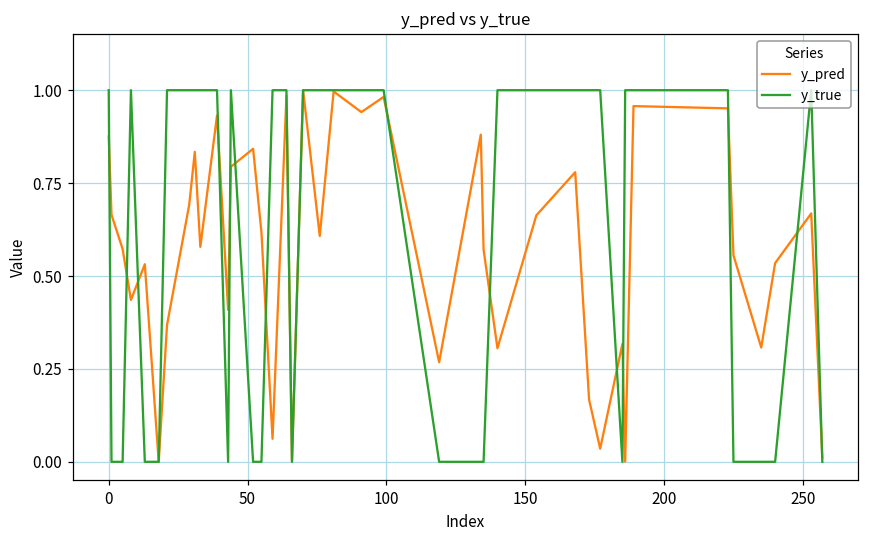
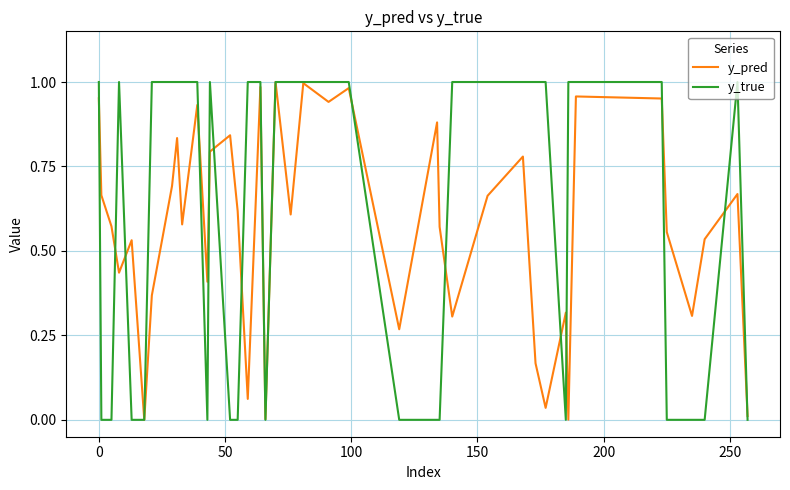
  {
    "y_pred": {
-     "0": 0.88
+     "0": 0.95
    },
    "y_true": {
      "0": 1.00
    }
  }
